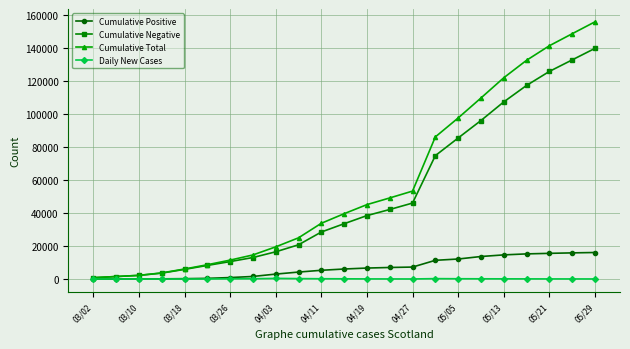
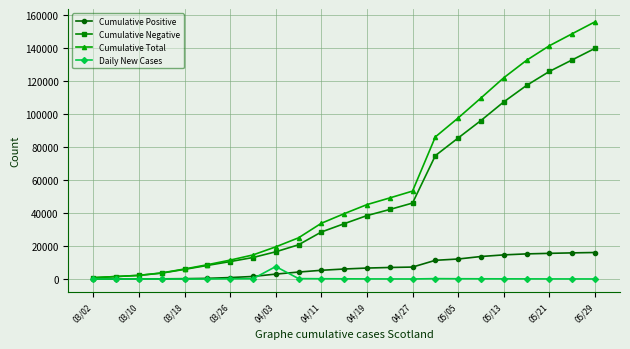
  {
    "Daily New Cases": {
-     "04/03": 0,
+     "04/03": 8000,
      "04/11": 0,
      "04/19": 0,
      "04/27": 0,
      "05/05": 0,
      "05/13": 0,
      "05/21": 0,
      "05/29": 0
    }
  }
